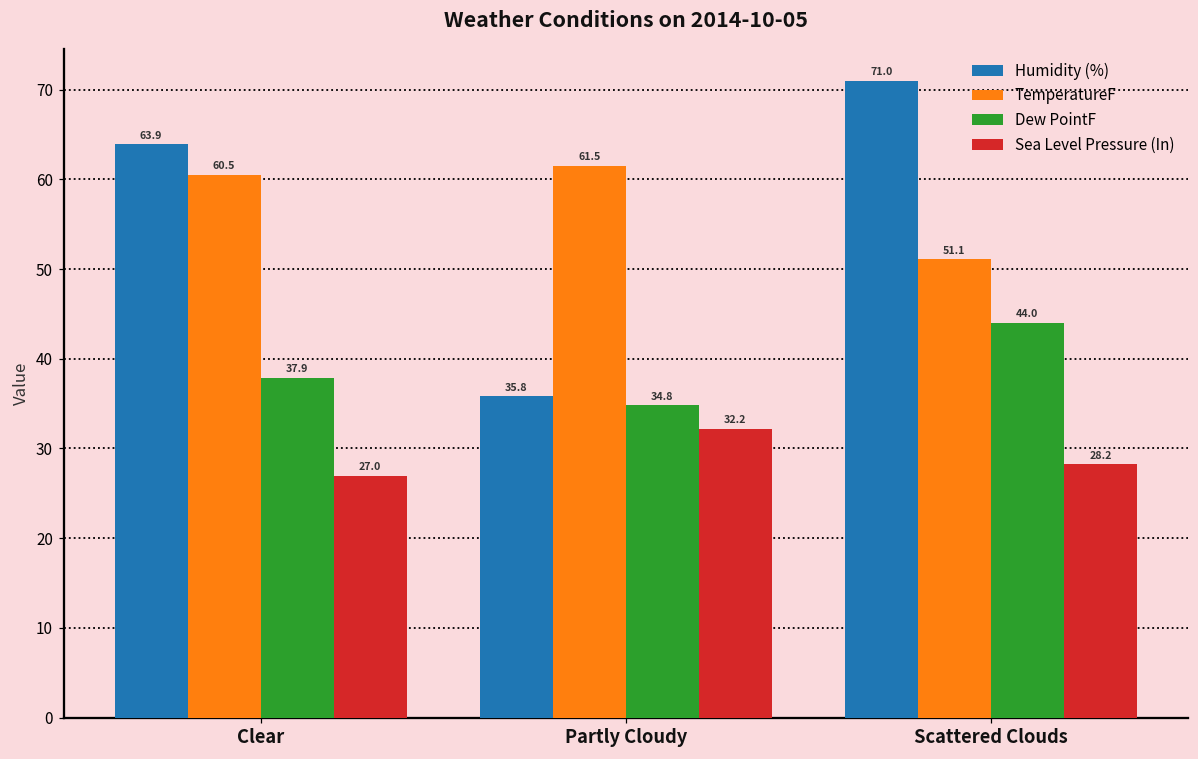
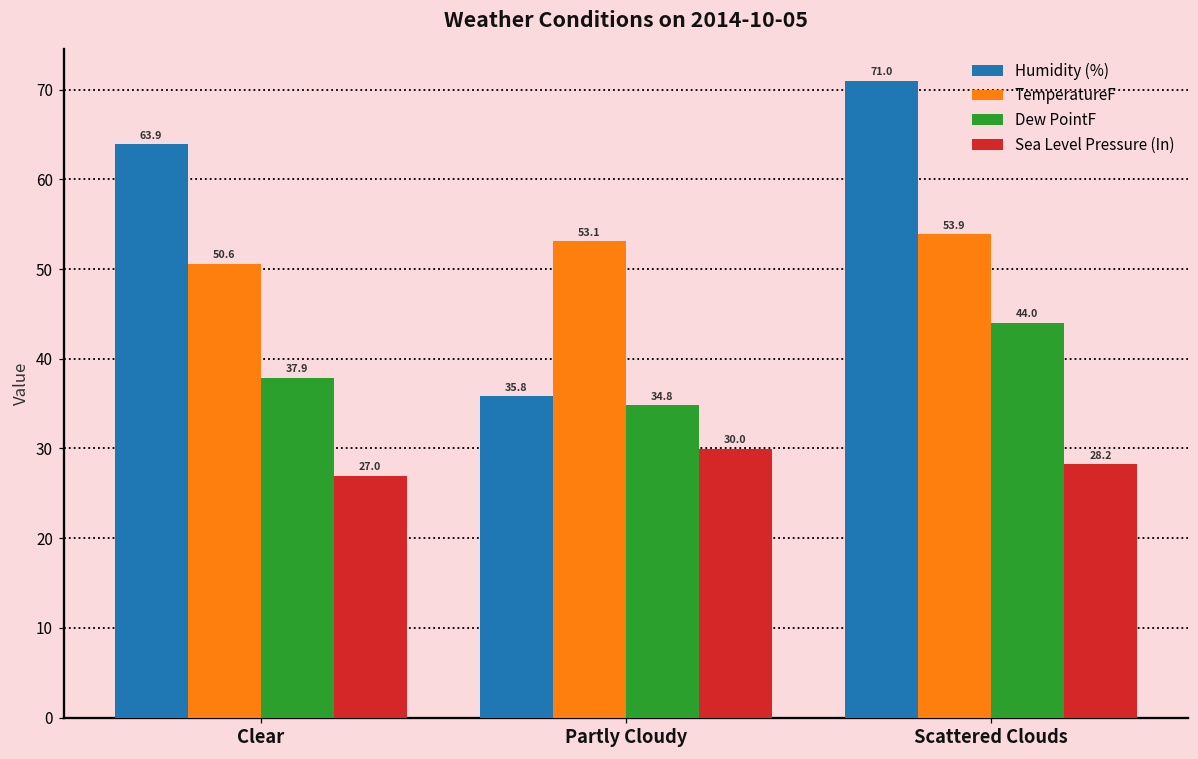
  {
    "Humidity (%)": {
      "Clear": 63.9,
      "Partly Cloudy": 35.8,
      "Scattered Clouds": 71.0
    },
    "TemperatureF": {
-     "Clear": 60.5,
-     "Partly Cloudy": 61.5,
-     "Scattered Clouds": 51.1
+     "Clear": 50.6,
+     "Partly Cloudy": 53.1,
+     "Scattered Clouds": 53.9
    },
    "Dew PointF": {
      "Clear": 37.9,
      "Partly Cloudy": 34.8,
      "Scattered Clouds": 44.0
    },
    "Sea Level Pressure (In)": {
      "Clear": 27.0,
-     "Partly Cloudy": 32.2,
+     "Partly Cloudy": 30.0,
      "Scattered Clouds": 28.2
    }
  }
